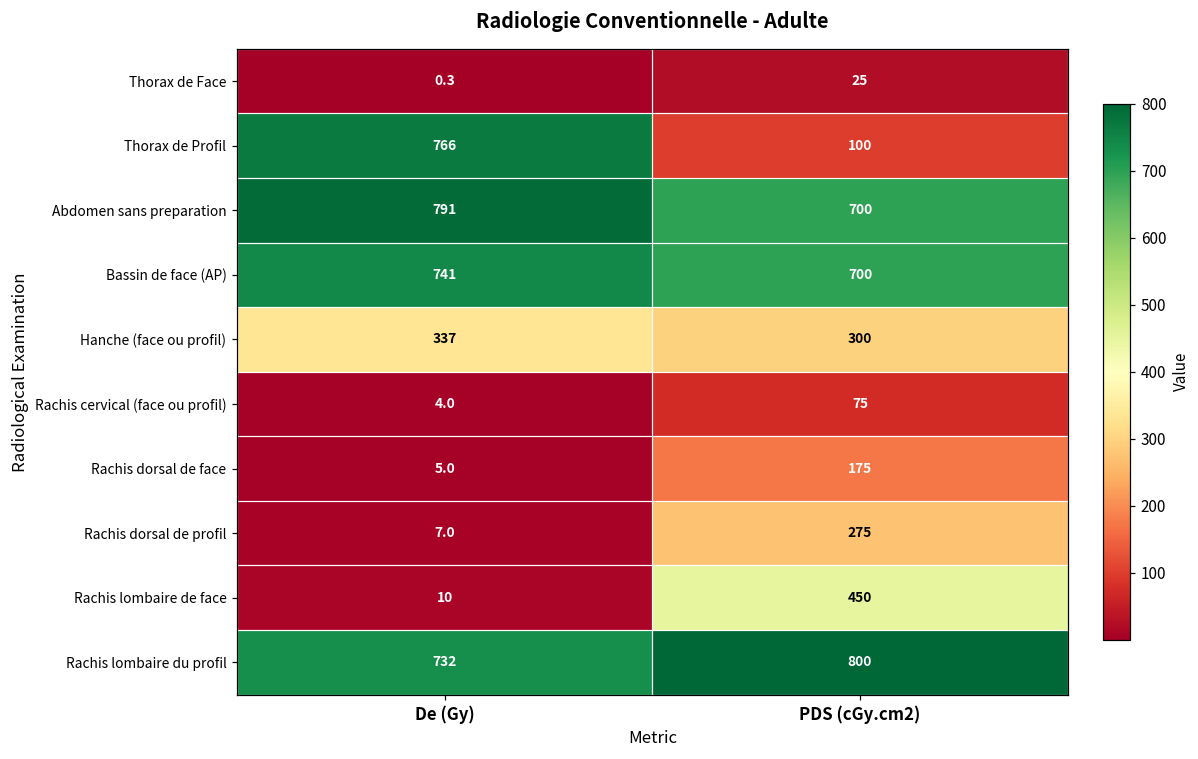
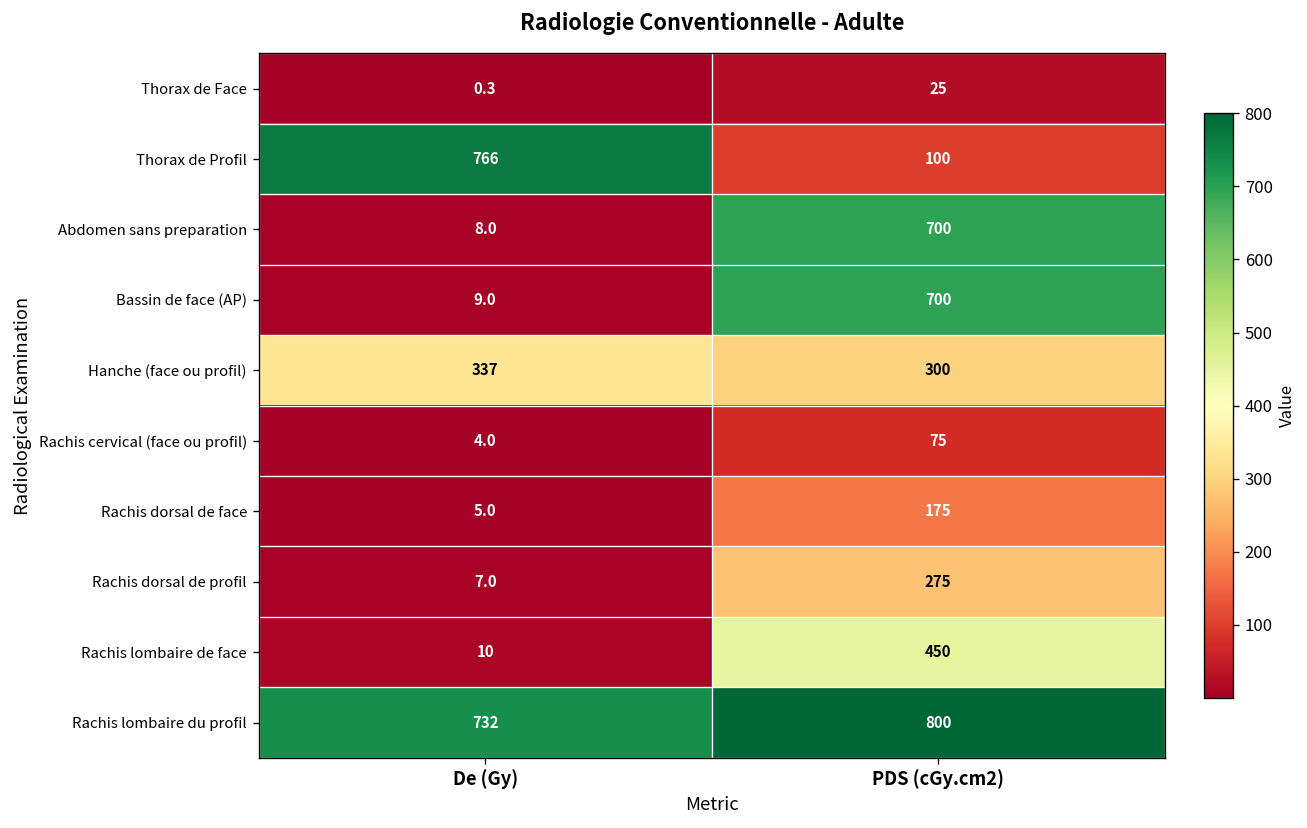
  {
    "Thorax de Face": {
      "De (Gy)": 0.3,
      "PDS (cGy.cm2)": 25
    },
    "Thorax de Profil": {
      "De (Gy)": 766,
      "PDS (cGy.cm2)": 100
    },
    "Abdomen sans preparation": {
-     "De (Gy)": 791,
+     "De (Gy)": 8.0,
      "PDS (cGy.cm2)": 700
    },
    "Bassin de face (AP)": {
-     "De (Gy)": 741,
+     "De (Gy)": 9.0,
      "PDS (cGy.cm2)": 700
    },
    "Hanche (face ou profil)": {
      "De (Gy)": 337,
      "PDS (cGy.cm2)": 300
    },
    "Rachis cervical (face ou profil)": {
      "De (Gy)": 4.0,
      "PDS (cGy.cm2)": 75
    },
    "Rachis dorsal de face": {
      "De (Gy)": 5.0,
      "PDS (cGy.cm2)": 175
    },
    "Rachis dorsal de profil": {
      "De (Gy)": 7.0,
      "PDS (cGy.cm2)": 275
    },
    "Rachis lombaire de face": {
      "De (Gy)": 10,
      "PDS (cGy.cm2)": 450
    },
    "Rachis lombaire du profil": {
      "De (Gy)": 732,
      "PDS (cGy.cm2)": 800
    }
  }
